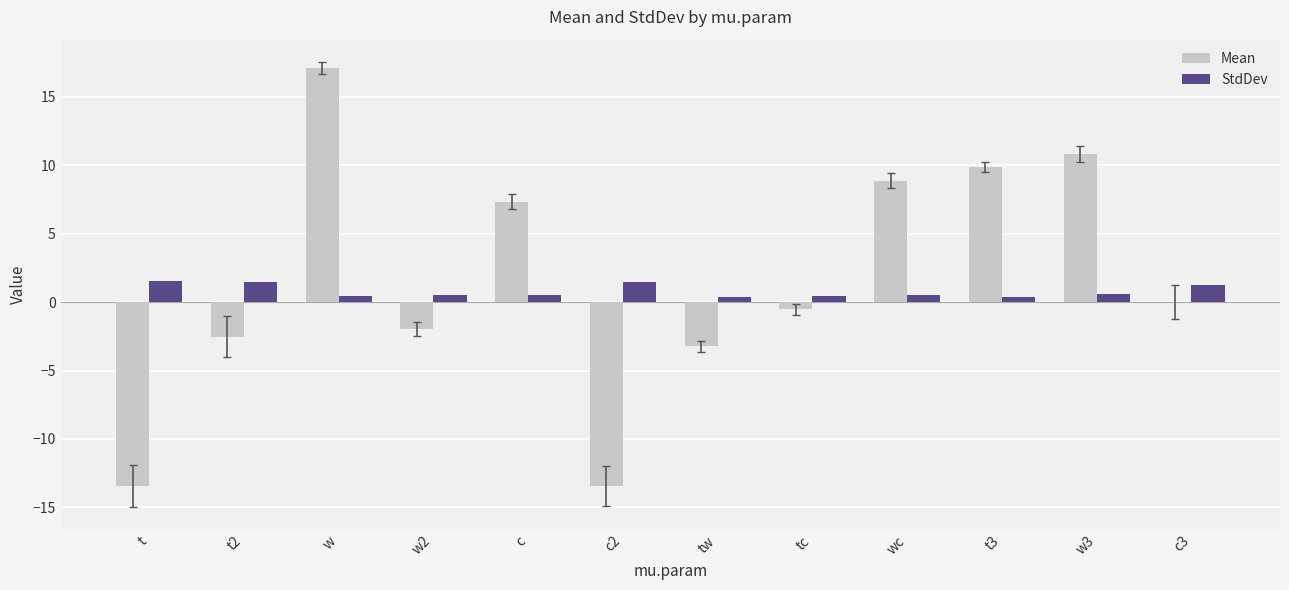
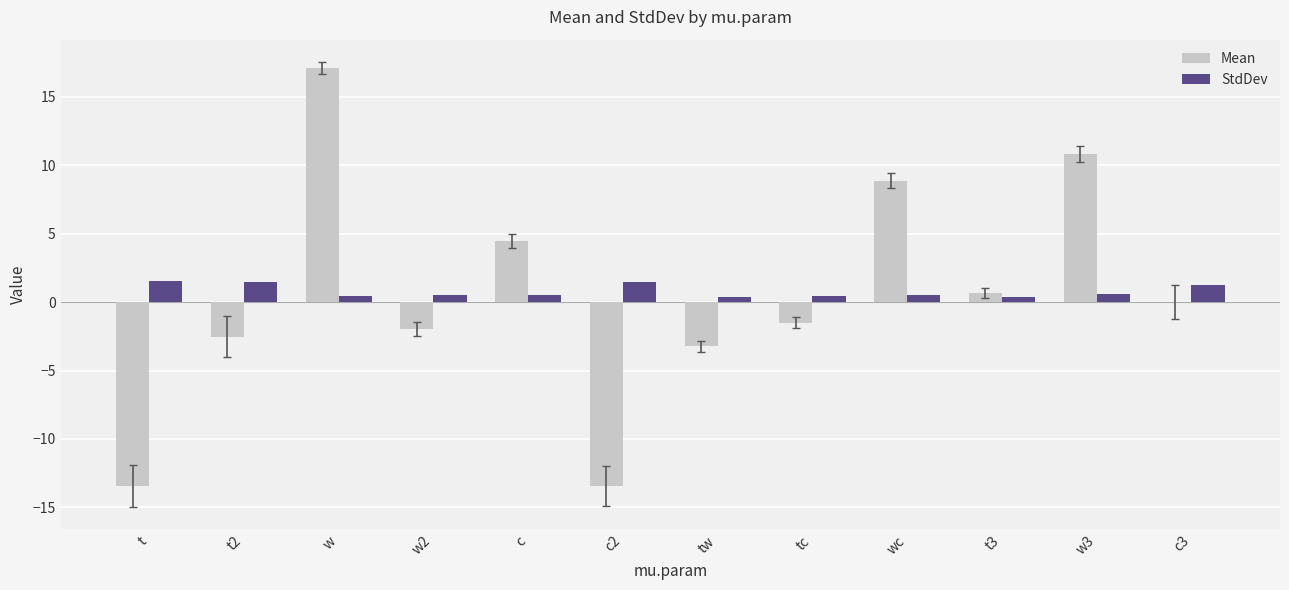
  {
    "Mean": {
      "t": -13.4,
      "t2": -2.5,
      "w": 17.1,
      "w2": -2.0,
-     "c": 7.3,
+     "c": 4.4,
      "c2": -13.4,
      "tw": -3.2,
-     "tc": -0.5,
+     "tc": -1.5,
      "wc": 8.9,
-     "t3": 9.9,
+     "t3": 0.7,
      "w3": 10.8
    },
    "StdDev": {
      "t": 1.5,
      "t2": 1.5,
      "w": 0.4,
      "w2": 0.5,
      "c": 0.5,
      "c2": 1.5,
      "tw": 0.4,
      "tc": 0.4,
      "wc": 0.5,
      "t3": 0.4,
      "w3": 0.6,
      "c3": 1.2
    }
  }
